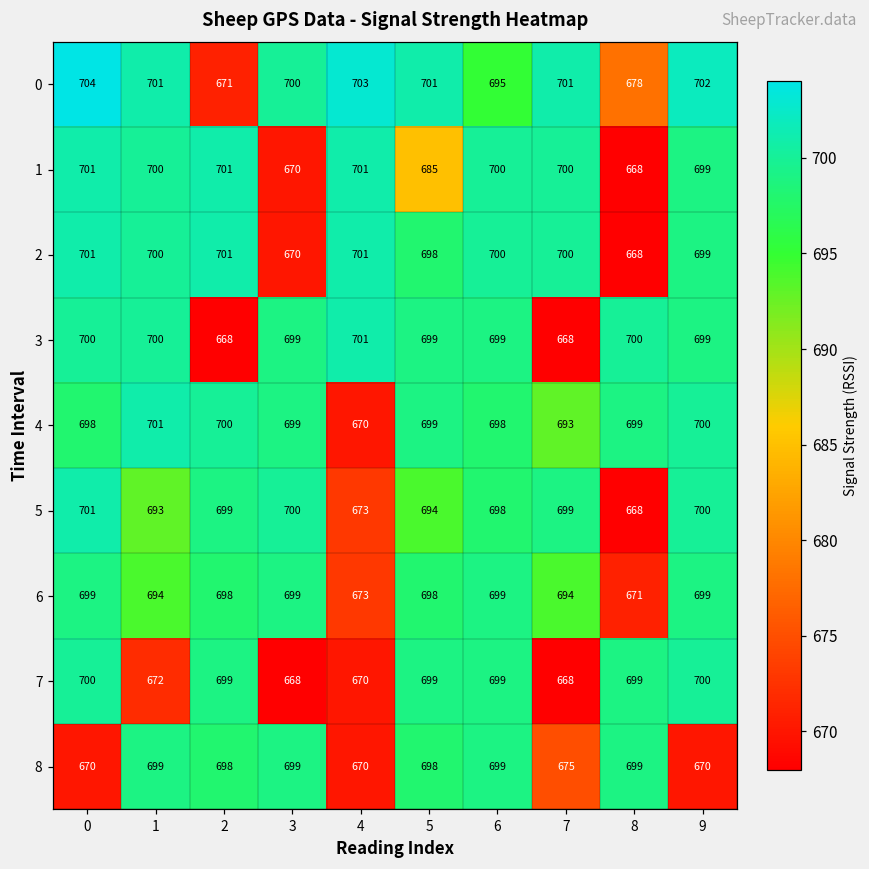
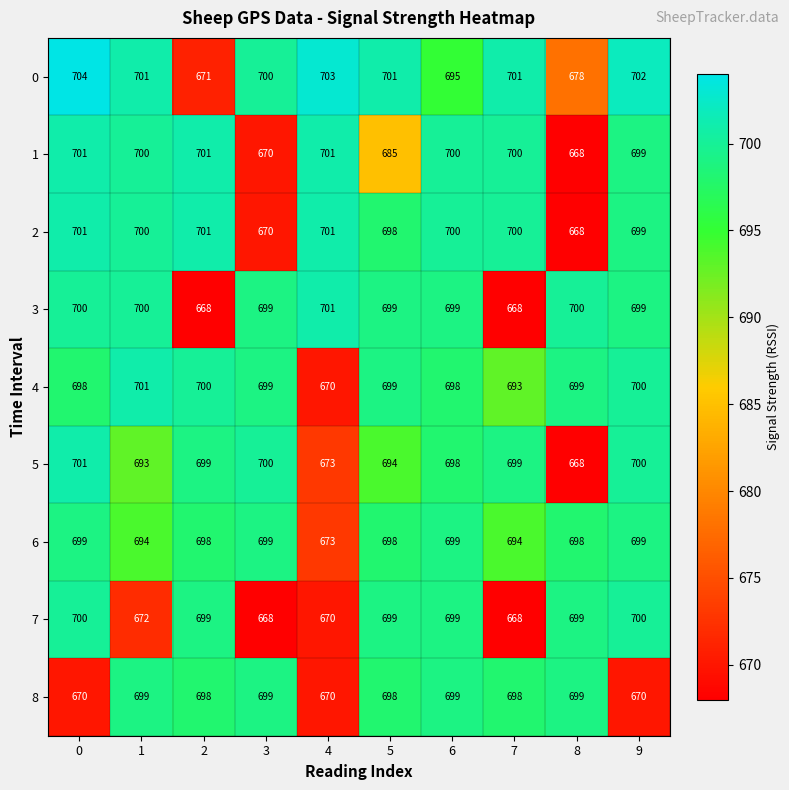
  {
    "0": {
      "0": 704,
      "1": 701,
      "2": 671,
      "3": 700,
      "4": 703,
      "5": 701,
      "6": 695,
      "7": 701,
      "8": 678,
      "9": 702
    },
    "1": {
      "0": 701,
      "1": 700,
      "2": 701,
      "3": 670,
      "4": 701,
      "5": 685,
      "6": 700,
      "7": 700,
      "8": 668,
      "9": 699
    },
    "2": {
      "0": 701,
      "1": 700,
      "2": 701,
      "3": 670,
      "4": 701,
      "5": 698,
      "6": 700,
      "7": 700,
      "8": 668,
      "9": 699
    },
    "3": {
      "0": 700,
      "1": 700,
      "2": 668,
      "3": 699,
      "4": 701,
      "5": 699,
      "6": 699,
      "7": 668,
      "8": 700,
      "9": 699
    },
    "4": {
      "0": 698,
      "1": 701,
      "2": 700,
      "3": 699,
      "4": 670,
      "5": 699,
      "6": 698,
      "7": 693,
      "8": 699,
      "9": 700
    },
    "5": {
      "0": 701,
      "1": 693,
      "2": 699,
      "3": 700,
      "4": 673,
      "5": 694,
      "6": 698,
      "7": 699,
      "8": 668,
      "9": 700
    },
    "6": {
      "0": 699,
      "1": 694,
      "2": 698,
      "3": 699,
      "4": 673,
      "5": 698,
      "6": 699,
      "7": 694,
-     "8": 671,
+     "8": 698,
      "9": 699
    },
    "7": {
      "0": 700,
      "1": 672,
      "2": 699,
      "3": 668,
      "4": 670,
      "5": 699,
      "6": 699,
      "7": 668,
      "8": 699,
      "9": 700
    },
    "8": {
      "0": 670,
      "1": 699,
      "2": 698,
      "3": 699,
      "4": 670,
      "5": 698,
      "6": 699,
-     "7": 675,
+     "7": 698,
      "8": 699,
      "9": 670
    }
  }
